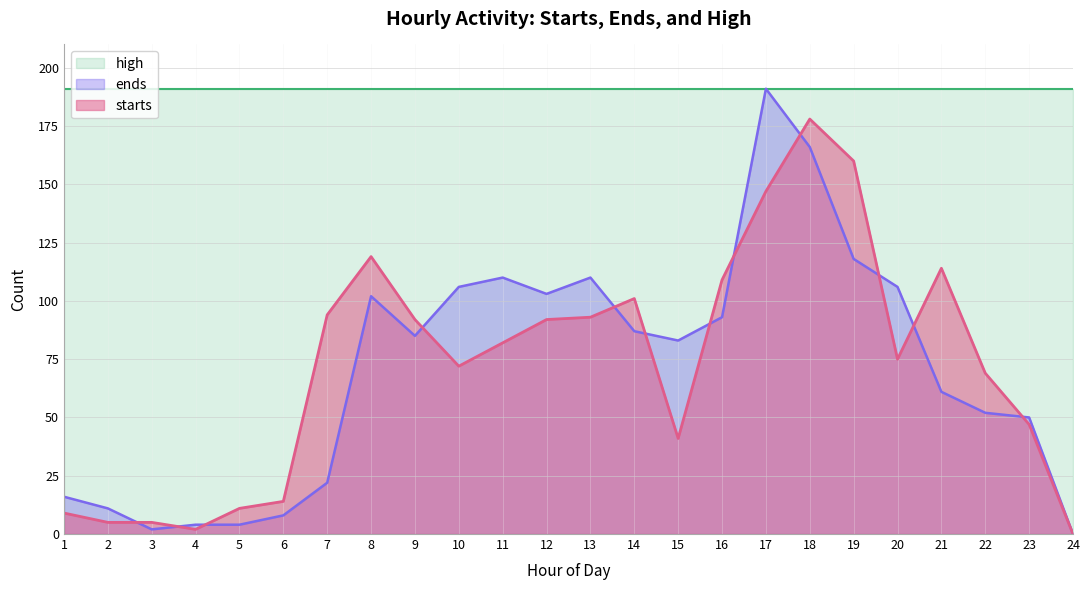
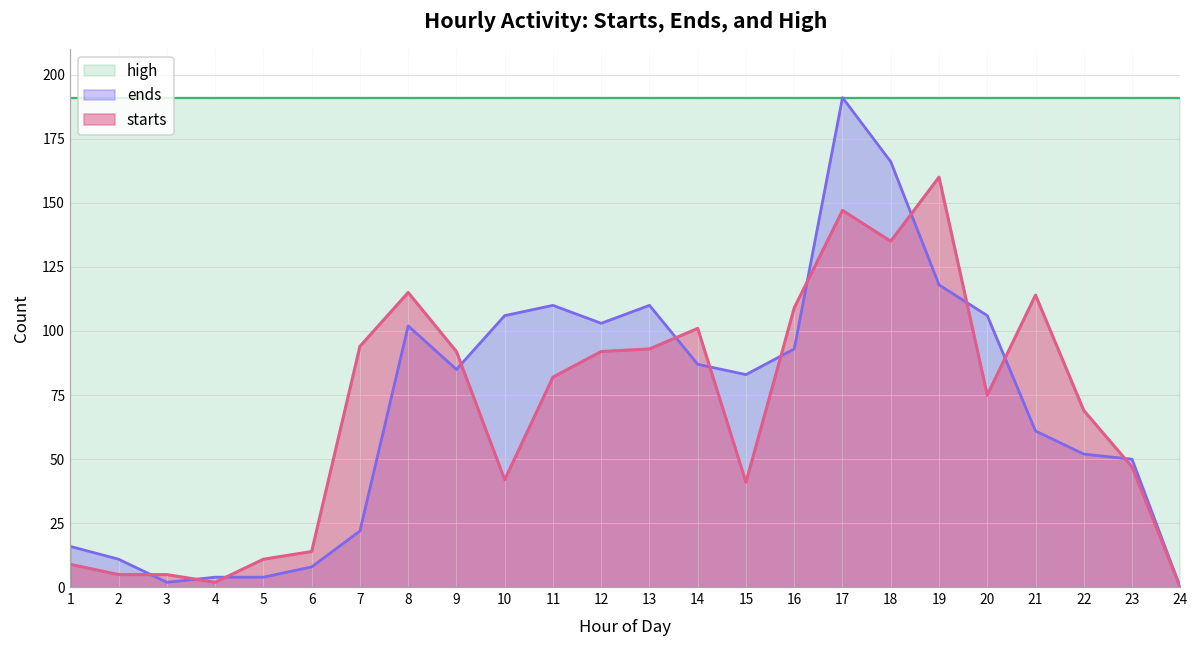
  {
    "high": {
      "1": 191,
      "4": 191,
      "5": 191,
      "6": 191,
      "7": 191,
      "8": 191,
      "9": 191,
      "10": 191,
      "11": 191,
      "12": 191,
      "13": 191,
      "14": 191,
      "15": 191,
      "16": 191,
      "18": 191,
      "19": 191,
      "20": 191,
      "21": 191,
      "22": 191,
      "23": 191,
      "24": 191
    },
    "ends": {
      "1": 16,
      "2": 11,
      "3": 2,
      "4": 4,
      "5": 4,
      "6": 8,
      "7": 22,
      "8": 102,
      "9": 85,
      "10": 106,
      "11": 110,
      "12": 103,
      "13": 110,
      "14": 87,
      "15": 83,
      "16": 93,
      "18": 166,
      "19": 118,
      "20": 106,
      "21": 61,
      "22": 52,
      "23": 50
    },
    "starts": {
      "1": 9,
      "2": 5,
      "3": 5,
      "4": 2,
      "5": 11,
      "6": 14,
      "7": 94,
-     "8": 119,
+     "8": 115,
      "9": 92,
-     "10": 72,
+     "10": 42,
      "11": 82,
      "12": 92,
      "13": 93,
      "14": 101,
      "15": 41,
      "16": 109,
      "17": 147,
-     "18": 178,
+     "18": 135,
      "19": 160,
      "20": 75,
      "21": 114,
      "22": 69,
      "23": 47
    }
  }
